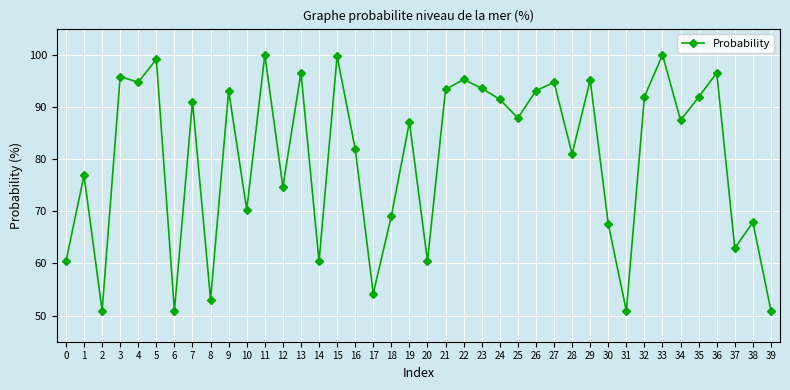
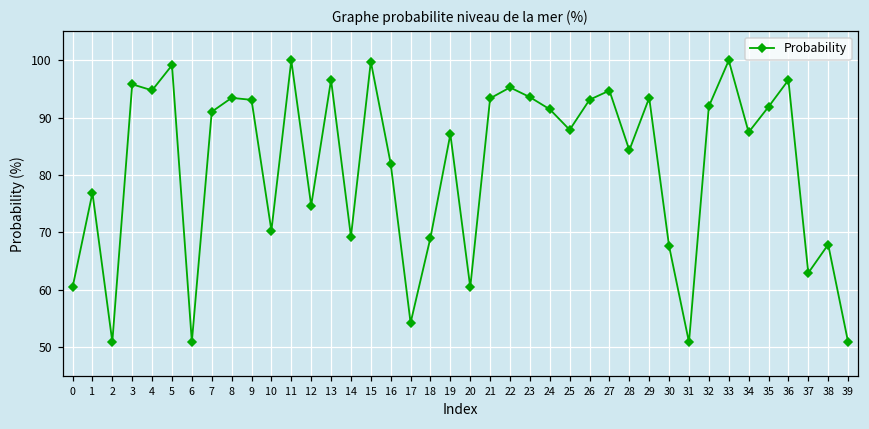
  {
    "0": 60,
    "1": 77,
    "2": 51,
    "3": 96,
    "4": 95,
    "5": 99,
    "6": 51,
    "7": 91,
-   "8": 53,
+   "8": 93,
    "9": 93,
    "10": 70,
    "11": 100,
    "12": 75,
    "13": 97,
-   "14": 60,
+   "14": 69,
    "15": 100,
    "16": 82,
    "17": 54,
    "18": 69,
    "19": 87,
    "20": 60,
    "21": 93,
    "22": 95,
    "23": 94,
    "24": 91,
    "25": 88,
    "26": 93,
    "27": 95,
-   "28": 81,
-   "29": 95,
+   "28": 84,
+   "29": 93,
    "30": 68,
    "31": 51,
    "32": 92,
    "33": 100,
    "34": 87,
    "35": 92,
    "36": 97,
    "37": 63,
    "38": 68,
    "39": 51
  }
